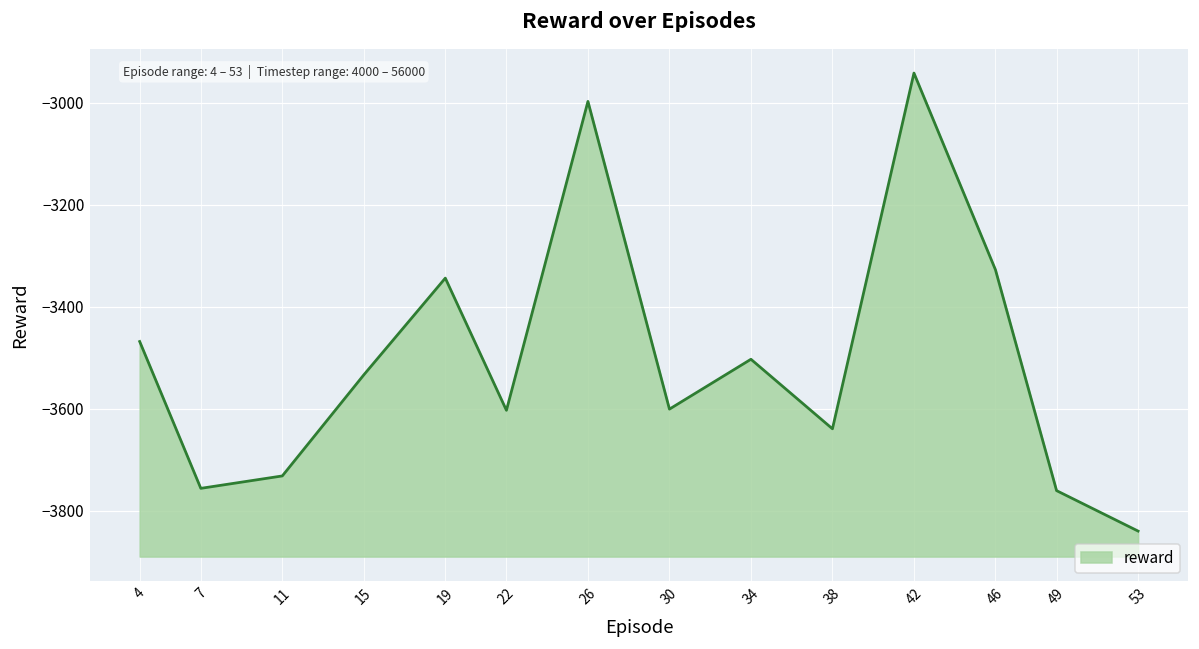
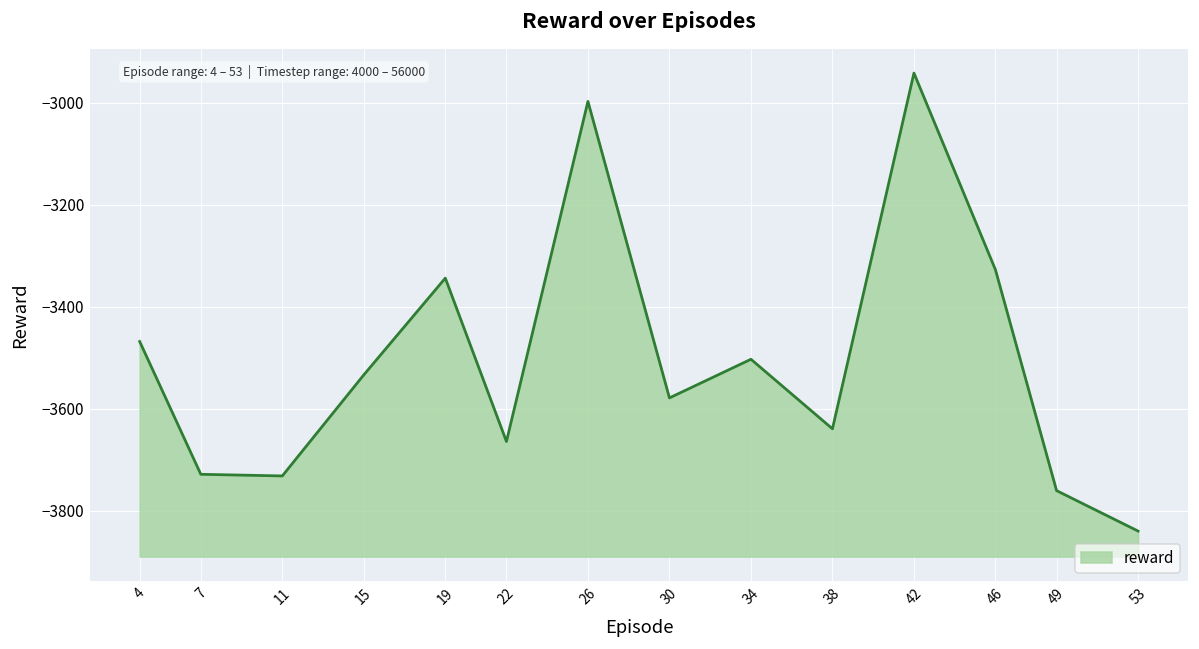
  {
    "4": -3470,
-   "7": -3760,
+   "7": -3730,
    "11": -3730,
    "15": -3530,
    "19": -3340,
-   "22": -3600,
+   "22": -3660,
    "26": -3000,
-   "30": -3600,
+   "30": -3580,
    "34": -3500,
    "38": -3640,
    "42": -2940,
    "46": -3330,
    "49": -3760,
    "53": -3840
  }
